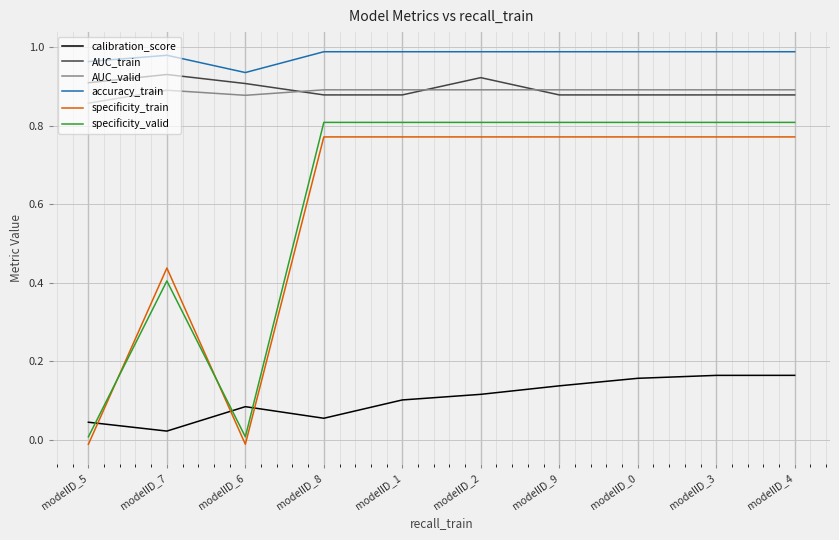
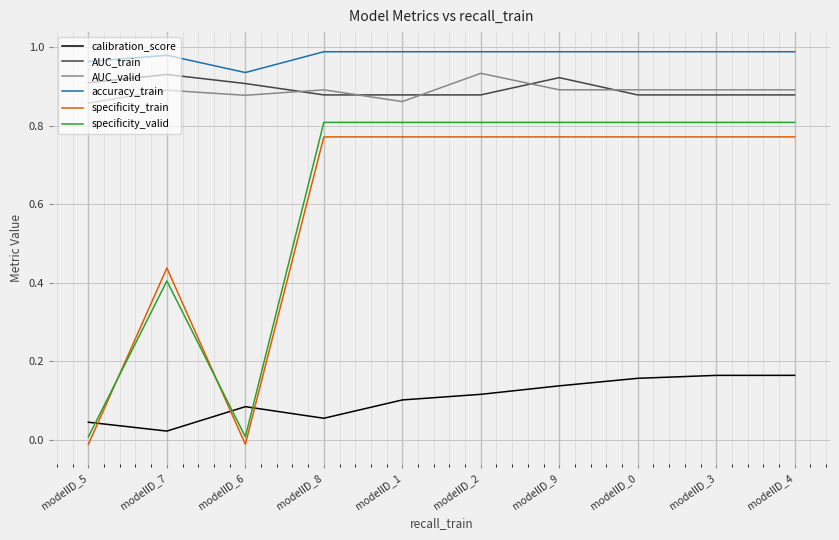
  {
    "calibration_score": {
      "modelID_5": 0.05,
      "modelID_7": 0.02,
      "modelID_6": 0.08,
      "modelID_8": 0.06,
      "modelID_1": 0.10,
      "modelID_2": 0.12,
      "modelID_9": 0.14,
      "modelID_0": 0.16,
      "modelID_3": 0.16,
      "modelID_4": 0.16
    },
    "AUC_train": {
      "modelID_6": 0.91,
      "modelID_8": 0.88,
      "modelID_1": 0.88,
-     "modelID_2": 0.92,
-     "modelID_9": 0.88,
+     "modelID_2": 0.88,
+     "modelID_9": 0.92,
      "modelID_0": 0.88,
      "modelID_3": 0.88,
      "modelID_4": 0.88
    },
    "AUC_valid": {
      "modelID_6": 0.88,
      "modelID_8": 0.89,
-     "modelID_1": 0.89,
-     "modelID_2": 0.89,
+     "modelID_1": 0.86,
+     "modelID_2": 0.93,
      "modelID_9": 0.89,
      "modelID_0": 0.89,
      "modelID_3": 0.89,
      "modelID_4": 0.89
    },
    "accuracy_train": {
      "modelID_6": 0.94,
      "modelID_8": 0.99,
      "modelID_1": 0.99,
      "modelID_2": 0.99,
      "modelID_9": 0.99,
      "modelID_0": 0.99,
      "modelID_3": 0.99,
      "modelID_4": 0.99
    },
    "specificity_train": {
      "modelID_5": -0.01,
      "modelID_7": 0.44,
      "modelID_6": -0.01,
      "modelID_8": 0.77,
      "modelID_1": 0.77,
      "modelID_2": 0.77,
      "modelID_9": 0.77,
      "modelID_0": 0.77,
      "modelID_3": 0.77,
      "modelID_4": 0.77
    },
    "specificity_valid": {
      "modelID_5": 0.01,
      "modelID_7": 0.41,
      "modelID_6": 0.01,
      "modelID_8": 0.81,
      "modelID_1": 0.81,
      "modelID_2": 0.81,
      "modelID_9": 0.81,
      "modelID_0": 0.81,
      "modelID_3": 0.81,
      "modelID_4": 0.81
    }
  }
